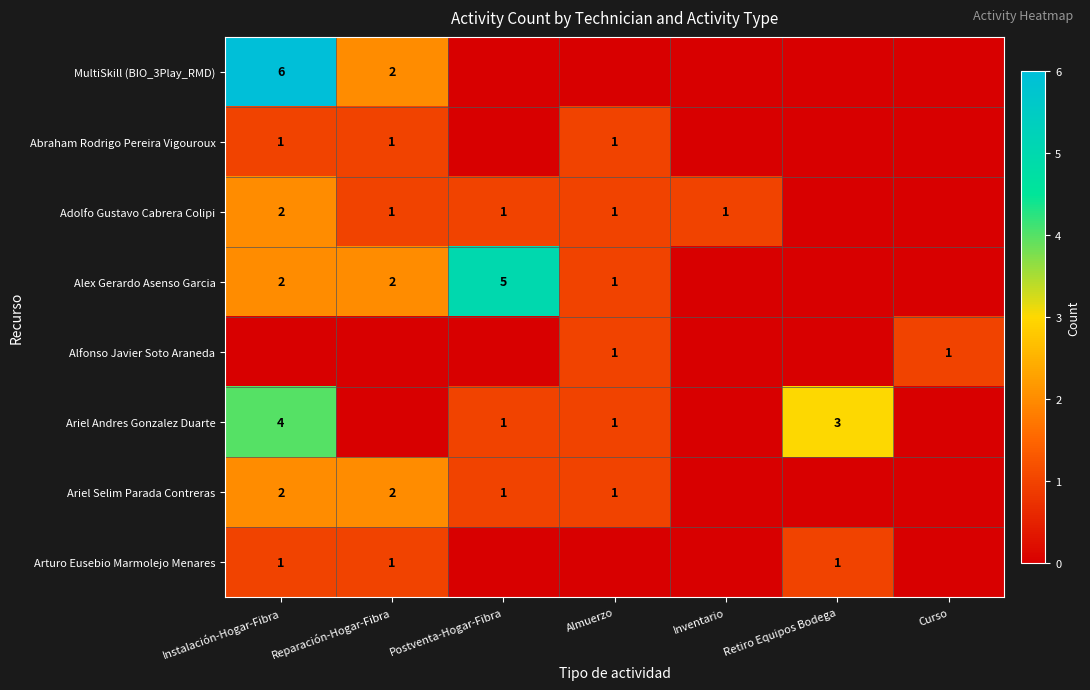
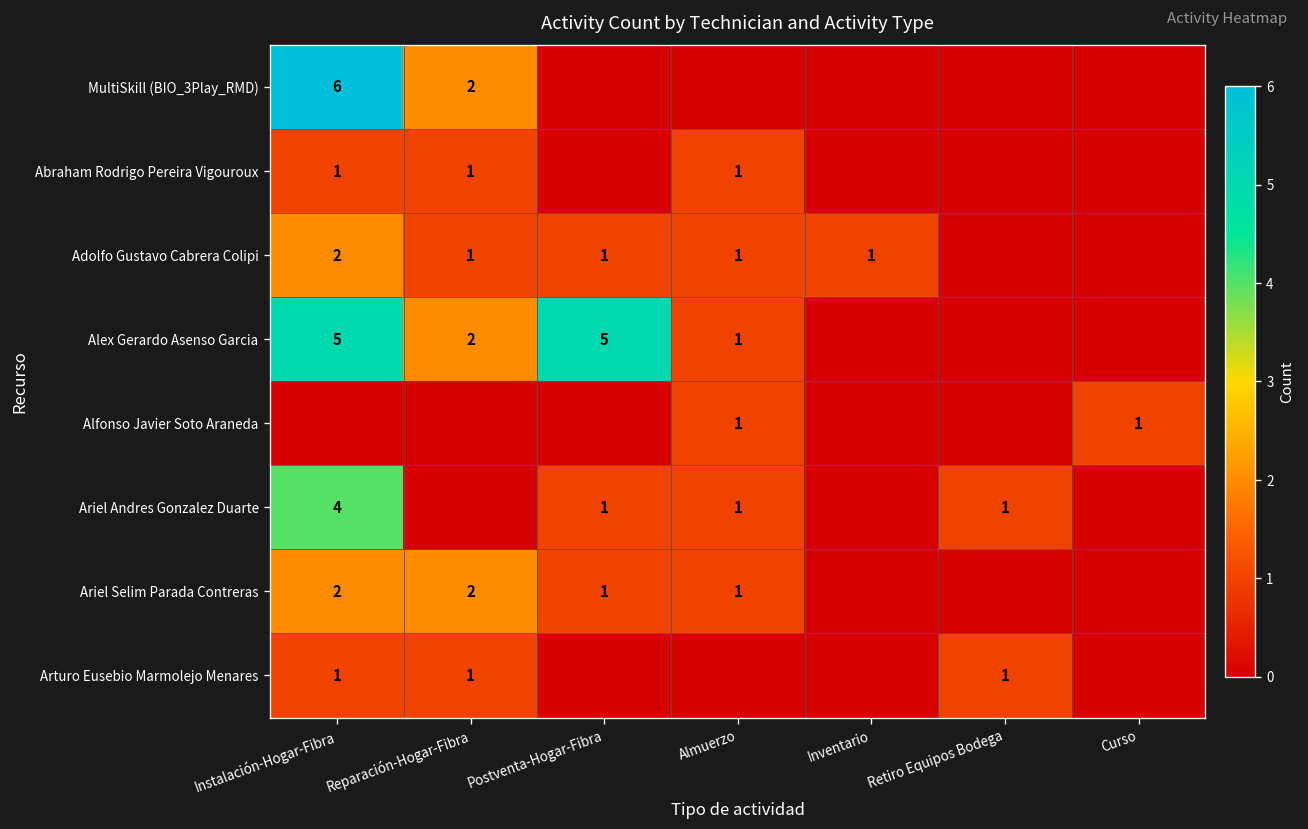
  {
    "MultiSkill (BIO_3Play_RMD)": {
      "Instalación-Hogar-Fibra": 6,
      "Reparación-Hogar-Fibra": 2
    },
    "Abraham Rodrigo Pereira Vigouroux": {
      "Instalación-Hogar-Fibra": 1,
      "Reparación-Hogar-Fibra": 1,
      "Almuerzo": 1
    },
    "Adolfo Gustavo Cabrera Colipi": {
      "Instalación-Hogar-Fibra": 2,
      "Reparación-Hogar-Fibra": 1,
      "Postventa-Hogar-Fibra": 1,
      "Almuerzo": 1,
      "Inventario": 1
    },
    "Alex Gerardo Asenso Garcia": {
-     "Instalación-Hogar-Fibra": 2,
+     "Instalación-Hogar-Fibra": 5,
      "Reparación-Hogar-Fibra": 2,
      "Postventa-Hogar-Fibra": 5,
      "Almuerzo": 1
    },
    "Alfonso Javier Soto Araneda": {
      "Almuerzo": 1,
      "Curso": 1
    },
    "Ariel Andres Gonzalez Duarte": {
      "Instalación-Hogar-Fibra": 4,
      "Postventa-Hogar-Fibra": 1,
      "Almuerzo": 1,
-     "Retiro Equipos Bodega": 3
+     "Retiro Equipos Bodega": 1
    },
    "Ariel Selim Parada Contreras": {
      "Instalación-Hogar-Fibra": 2,
      "Reparación-Hogar-Fibra": 2,
      "Postventa-Hogar-Fibra": 1,
      "Almuerzo": 1
    },
    "Arturo Eusebio Marmolejo Menares": {
      "Instalación-Hogar-Fibra": 1,
      "Reparación-Hogar-Fibra": 1,
      "Retiro Equipos Bodega": 1
    }
  }
